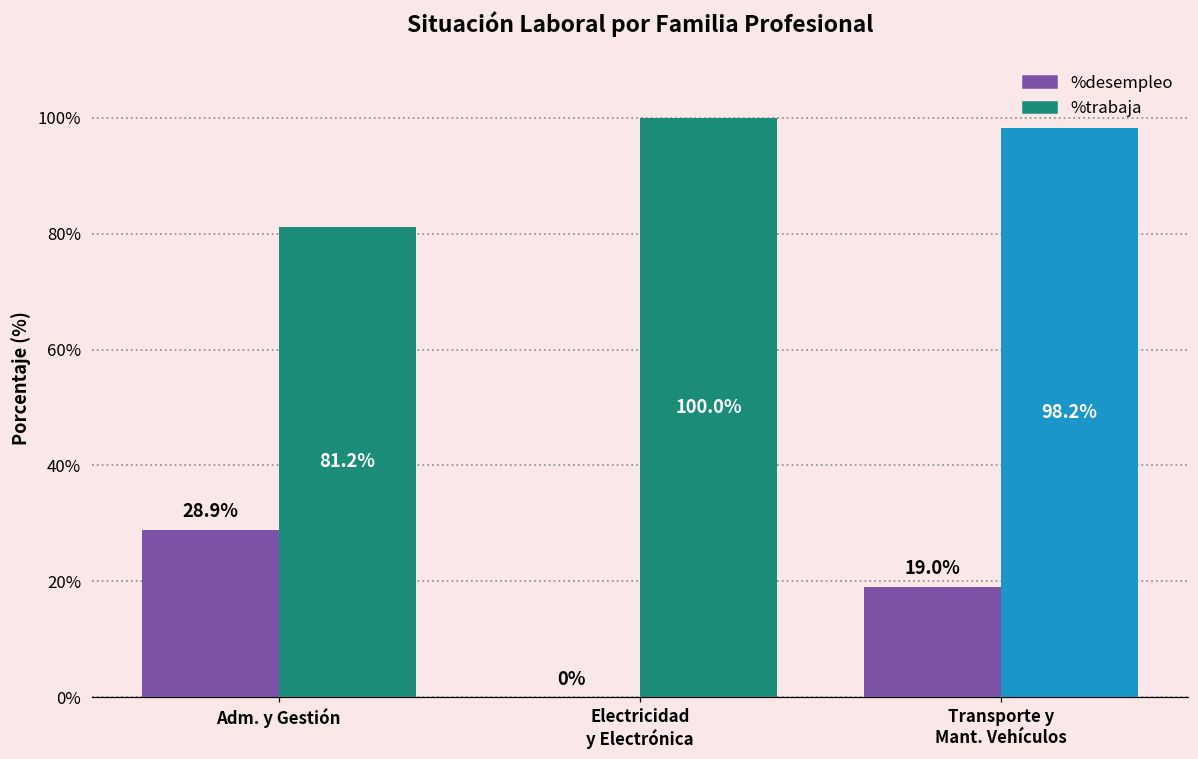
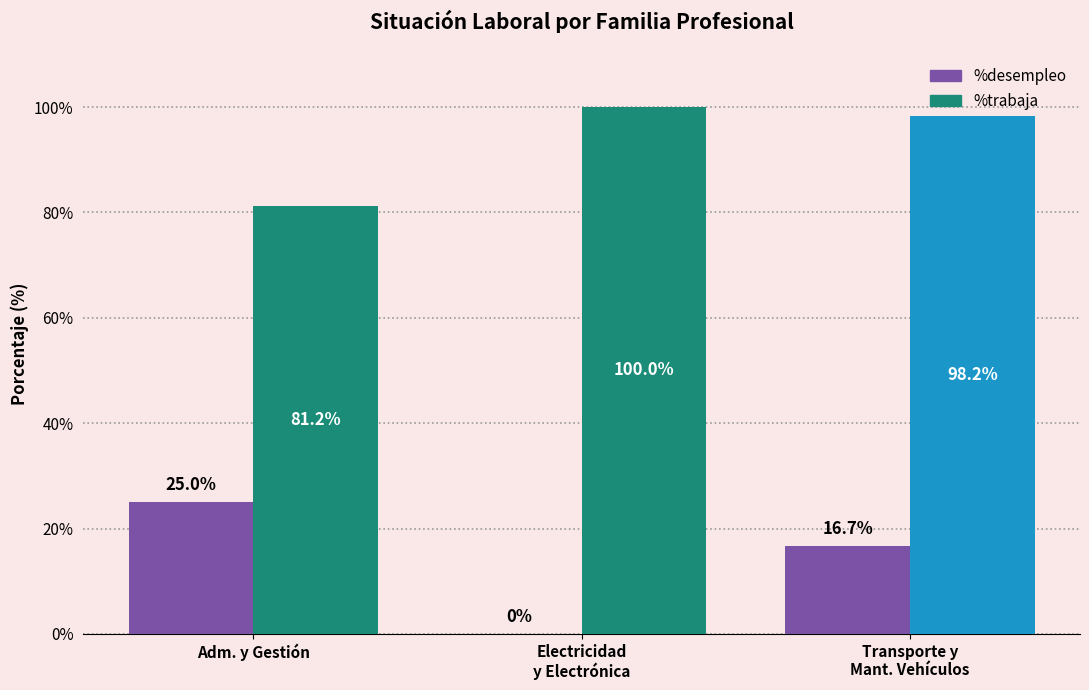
  {
    "%desempleo": {
-     "Adm. y Gestión": "28.9%",
+     "Adm. y Gestión": "25.0%",
      "Electricidad y Electrónica": "0%",
-     "Transporte y Mant. Vehículos": "19.0%"
+     "Transporte y Mant. Vehículos": "16.7%"
    },
    "%trabaja": {
      "Adm. y Gestión": "81.2%",
      "Electricidad y Electrónica": "100.0%",
      "Transporte y Mant. Vehículos": "98.2%"
    }
  }
